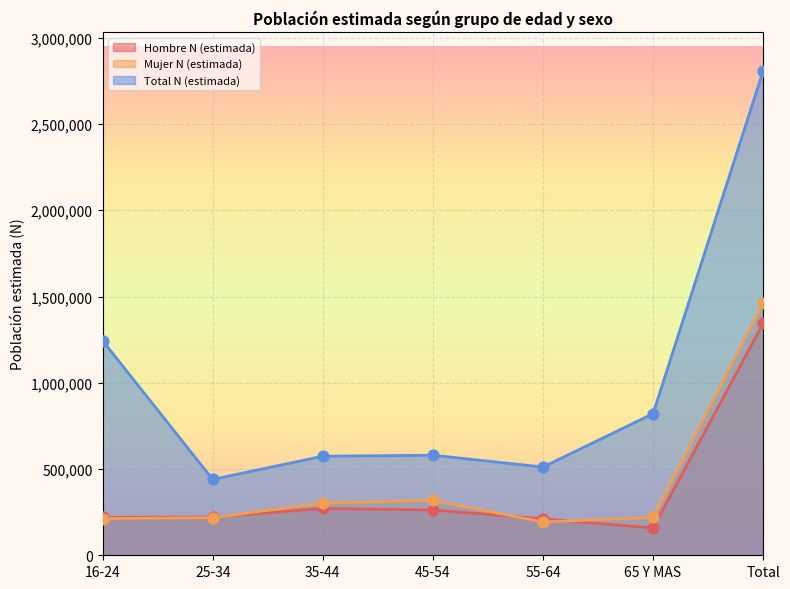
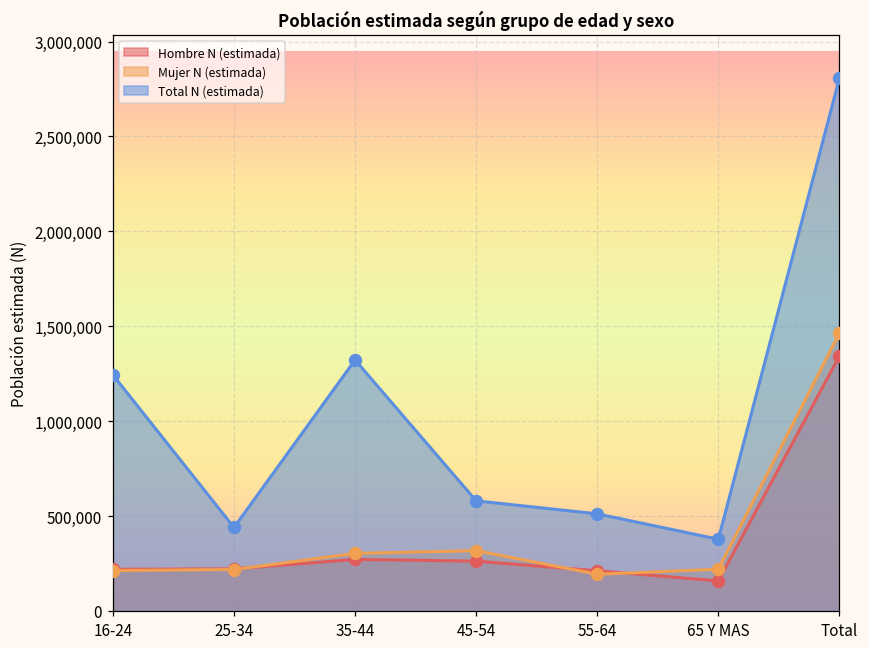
  {
    "Total N (estimada)": {
      "16-24": "1,240,000",
      "25-34": "440,000",
-     "35-44": "570,000",
+     "35-44": "1,320,000",
      "45-54": "580,000",
      "55-64": "510,000",
-     "65 Y MAS": "820,000",
+     "65 Y MAS": "380,000",
      "Total": "2,810,000"
    }
  }
